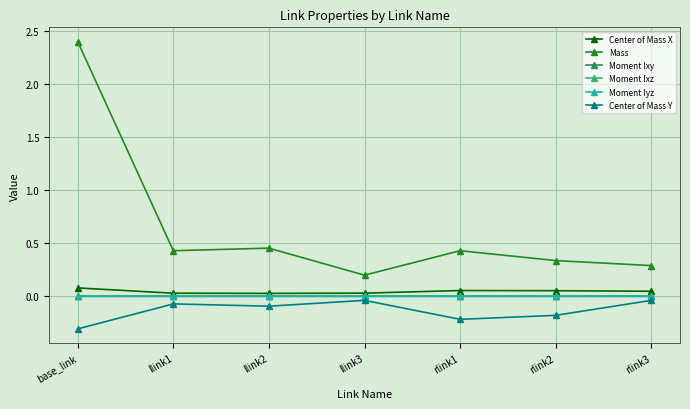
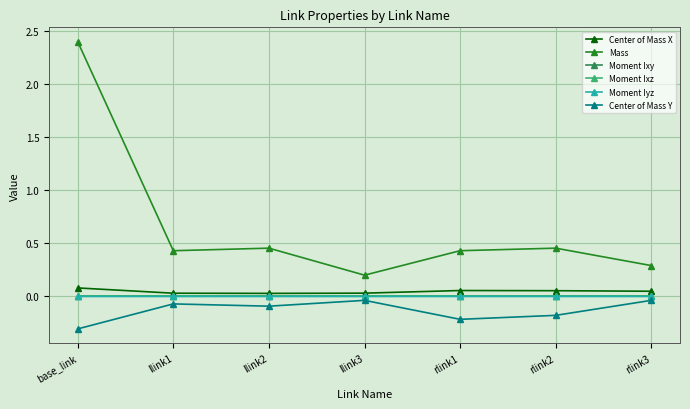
  {
    "Center of Mass X": {
      "base_link": 0.08,
      "llink1": 0.03,
      "llink2": 0.03,
      "llink3": 0.03,
      "rlink1": 0.06,
      "rlink2": 0.05,
      "rlink3": 0.05
    },
    "Mass": {
      "base_link": 2.40,
      "llink1": 0.43,
      "llink2": 0.46,
      "llink3": 0.20,
      "rlink1": 0.43,
-     "rlink2": 0.34,
+     "rlink2": 0.46,
      "rlink3": 0.29
    },
    "Moment Iyz": {
      "base_link": 0.00,
      "llink1": 0.00,
      "llink2": 0.00,
      "llink3": 0.00,
      "rlink1": 0.00,
      "rlink2": 0.00,
      "rlink3": 0.00
    },
    "Center of Mass Y": {
      "base_link": -0.31,
      "llink1": -0.07,
      "llink2": -0.09,
      "llink3": -0.04,
      "rlink1": -0.22,
      "rlink2": -0.18,
      "rlink3": -0.04
    }
  }
